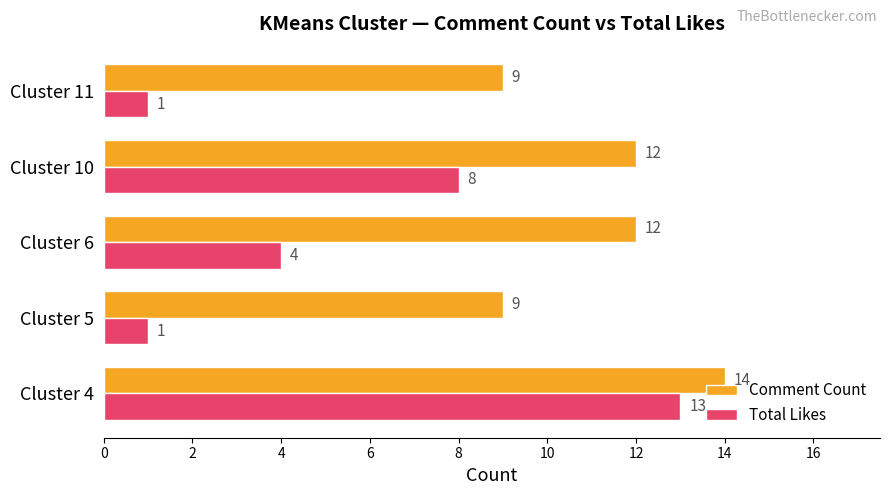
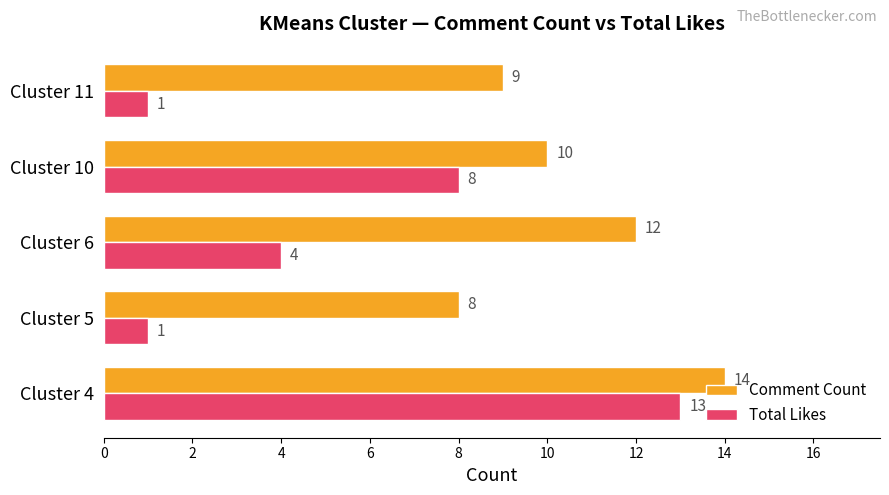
  {
    "Comment Count": {
      "Cluster 11": 9,
-     "Cluster 10": 12,
+     "Cluster 10": 10,
      "Cluster 6": 12,
-     "Cluster 5": 9,
+     "Cluster 5": 8,
      "Cluster 4": 14
    },
    "Total Likes": {
      "Cluster 11": 1,
      "Cluster 10": 8,
      "Cluster 6": 4,
      "Cluster 5": 1,
      "Cluster 4": 13
    }
  }
